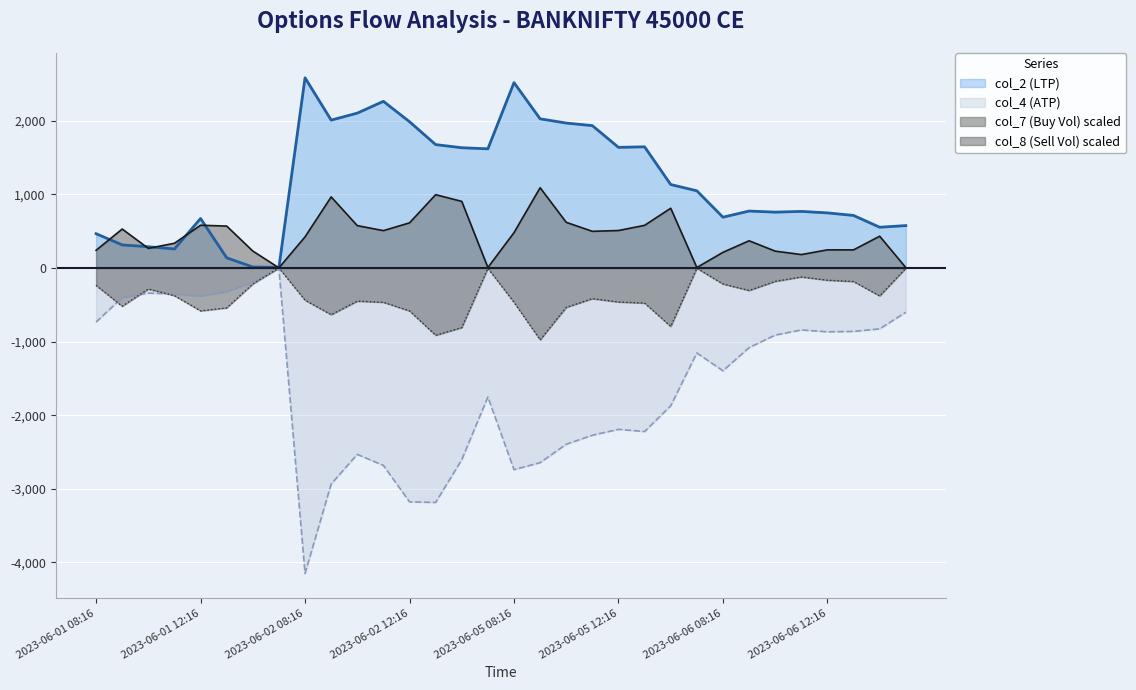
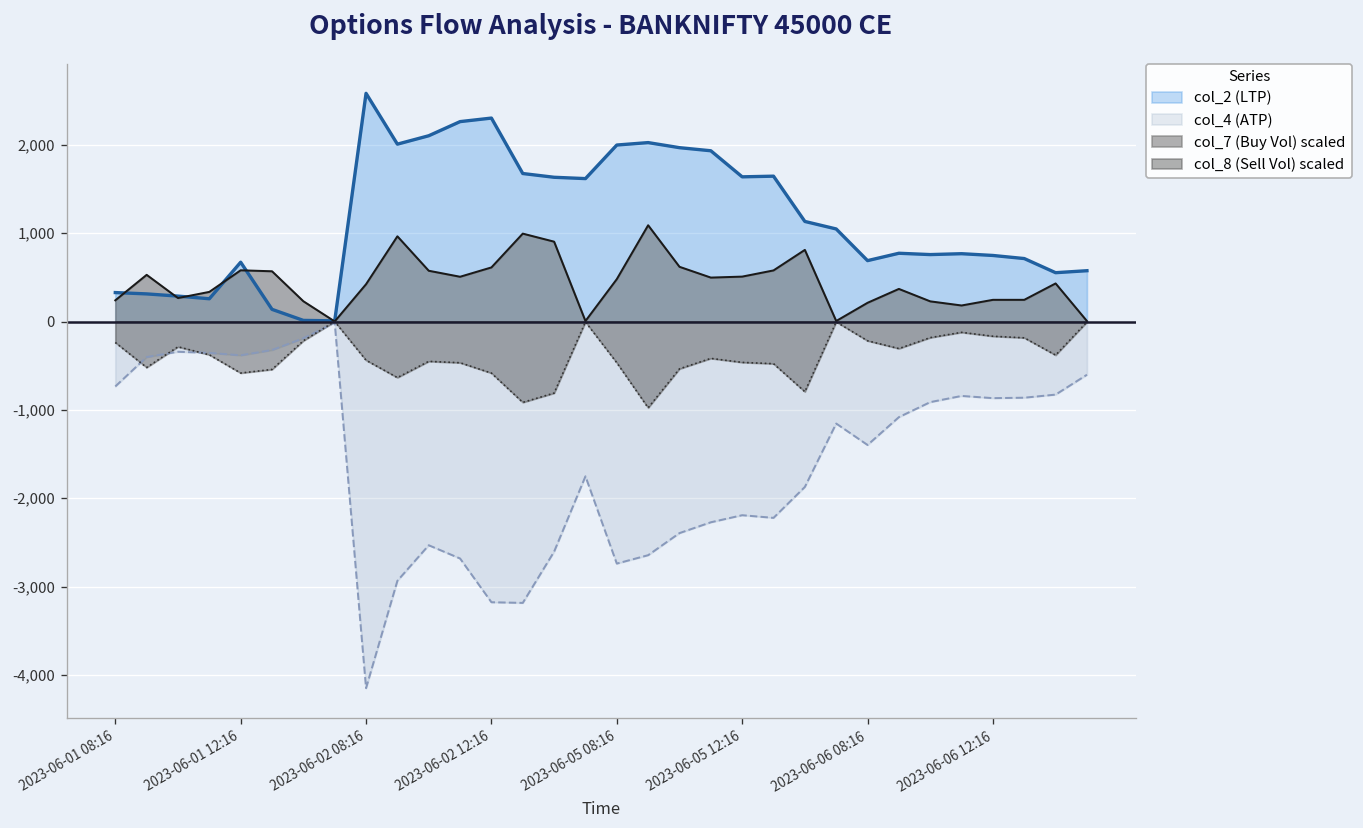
  {
    "col_2 (LTP)": {
-     "2023-06-01 08:16": "500",
+     "2023-06-01 08:16": "300",
      "2023-06-01 12:16": "700",
      "2023-06-02 08:16": "2,600",
-     "2023-06-02 12:16": "2,000",
-     "2023-06-05 08:16": "2,500",
+     "2023-06-02 12:16": "2,300",
+     "2023-06-05 08:16": "2,000",
      "2023-06-05 12:16": "1,600",
      "2023-06-06 08:16": "700",
      "2023-06-06 12:16": "700"
    }
  }
